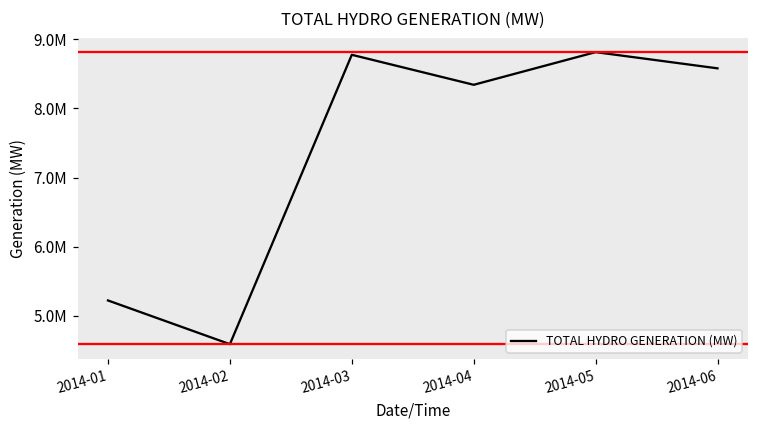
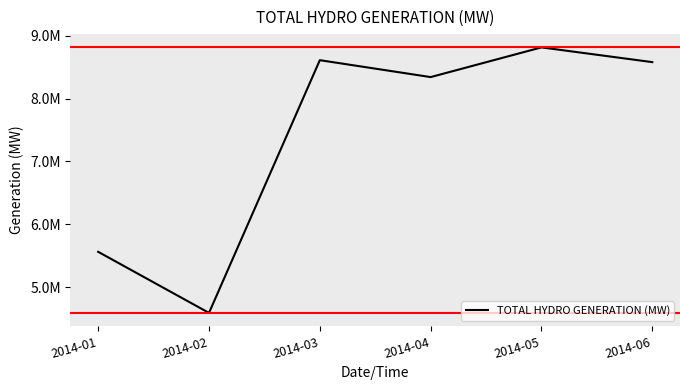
  {
-   "2014-01": 5200000,
+   "2014-01": 5600000,
    "2014-02": 4600000,
-   "2014-03": 8800000,
+   "2014-03": 8600000,
    "2014-04": 8300000,
    "2014-05": 8800000,
    "2014-06": 8600000
  }
